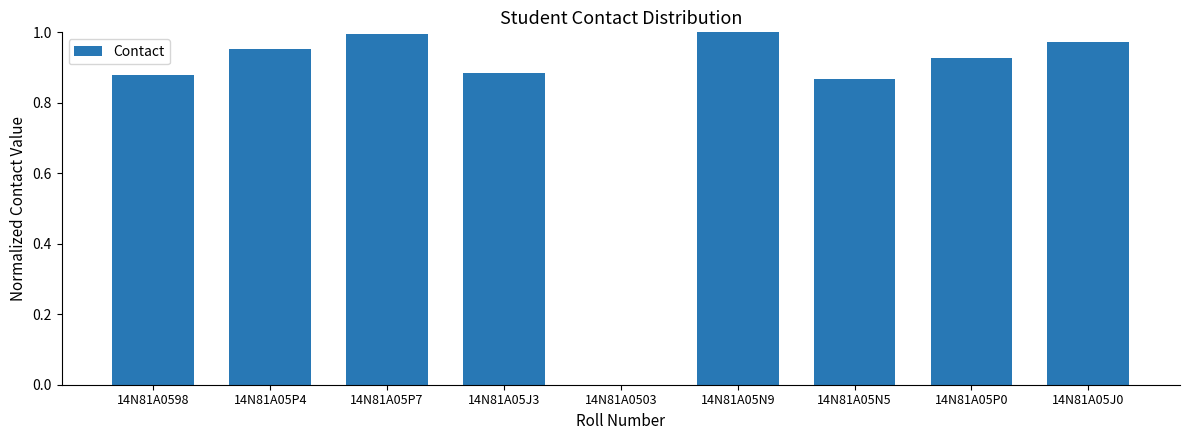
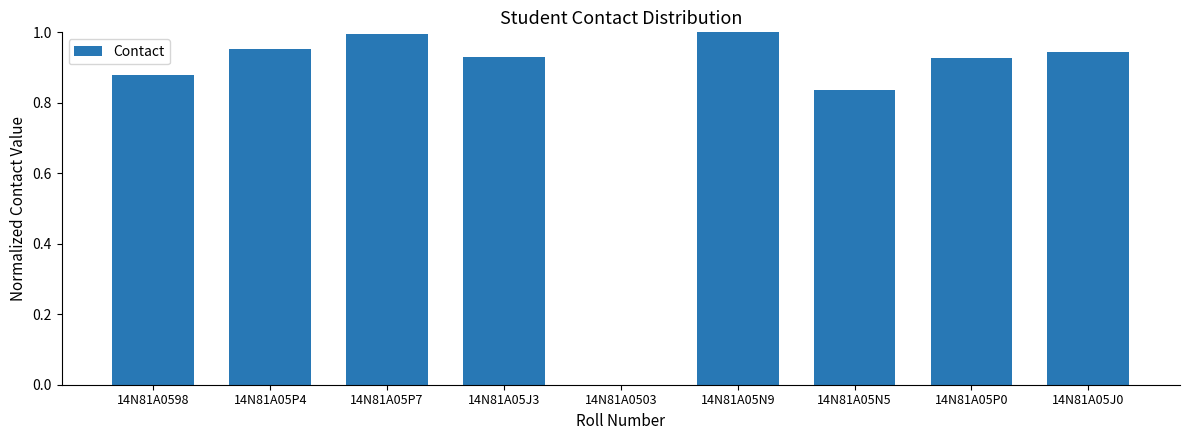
  {
    "14N81A0598": 0.88,
    "14N81A05P4": 0.95,
    "14N81A05P7": 1.00,
-   "14N81A05J3": 0.89,
+   "14N81A05J3": 0.93,
    "14N81A0503": 0.00,
    "14N81A05N9": 1.00,
-   "14N81A05N5": 0.87,
+   "14N81A05N5": 0.84,
    "14N81A05P0": 0.93,
-   "14N81A05J0": 0.97
+   "14N81A05J0": 0.94
  }
